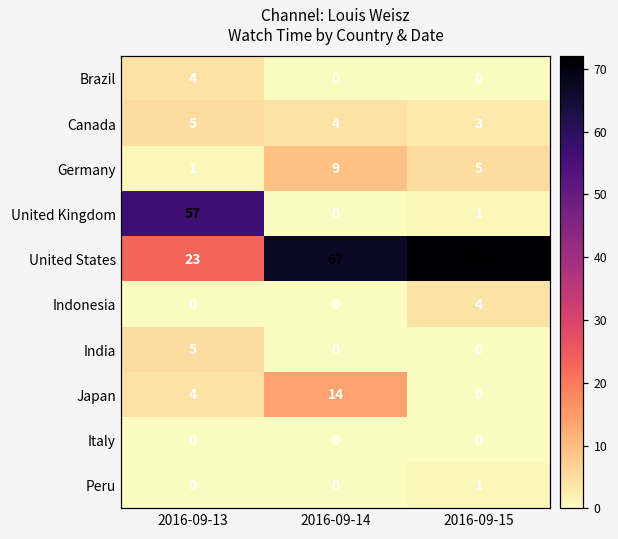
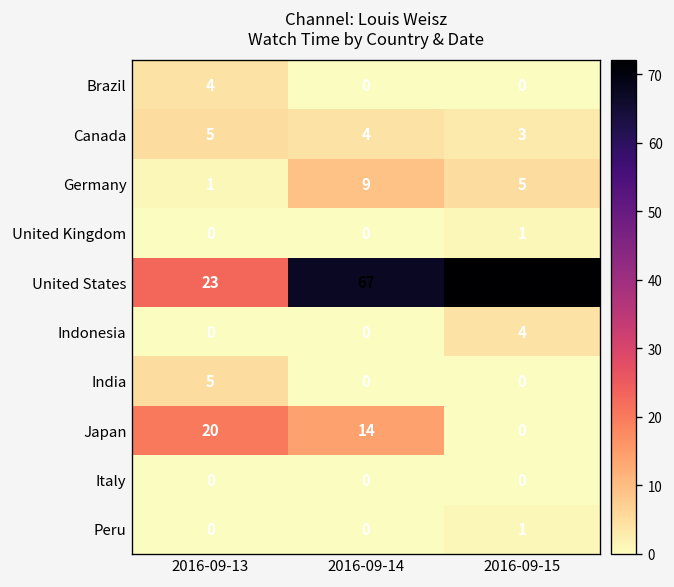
  {
    "Brazil": {
      "2016-09-13": 4,
      "2016-09-14": 0,
      "2016-09-15": 0
    },
    "Canada": {
      "2016-09-13": 5,
      "2016-09-14": 4,
      "2016-09-15": 3
    },
    "Germany": {
      "2016-09-13": 1,
      "2016-09-14": 9,
      "2016-09-15": 5
    },
    "United Kingdom": {
-     "2016-09-13": 57,
+     "2016-09-13": 0,
      "2016-09-14": 0,
      "2016-09-15": 1
    },
    "United States": {
      "2016-09-13": 23
    },
    "Indonesia": {
      "2016-09-13": 0,
      "2016-09-14": 0,
      "2016-09-15": 4
    },
    "India": {
      "2016-09-13": 5,
      "2016-09-14": 0,
      "2016-09-15": 0
    },
    "Japan": {
-     "2016-09-13": 4,
+     "2016-09-13": 20,
      "2016-09-14": 14,
      "2016-09-15": 0
    },
    "Italy": {
      "2016-09-13": 0,
      "2016-09-14": 0,
      "2016-09-15": 0
    },
    "Peru": {
      "2016-09-13": 0,
      "2016-09-14": 0,
      "2016-09-15": 1
    }
  }
